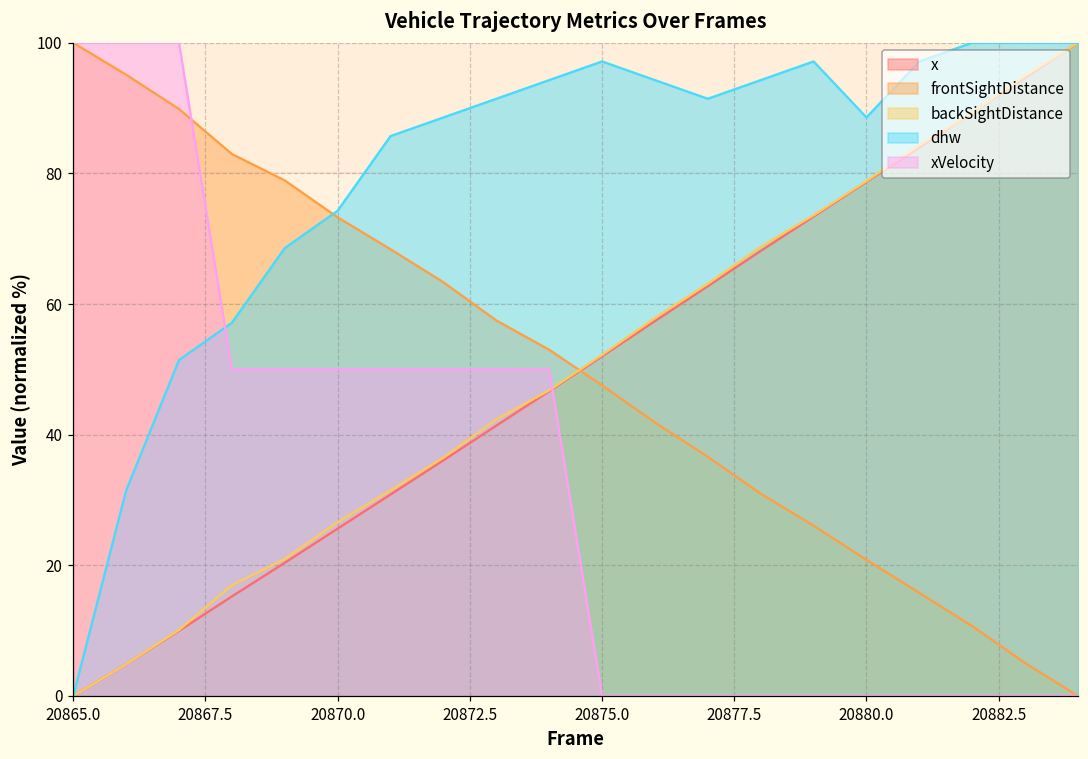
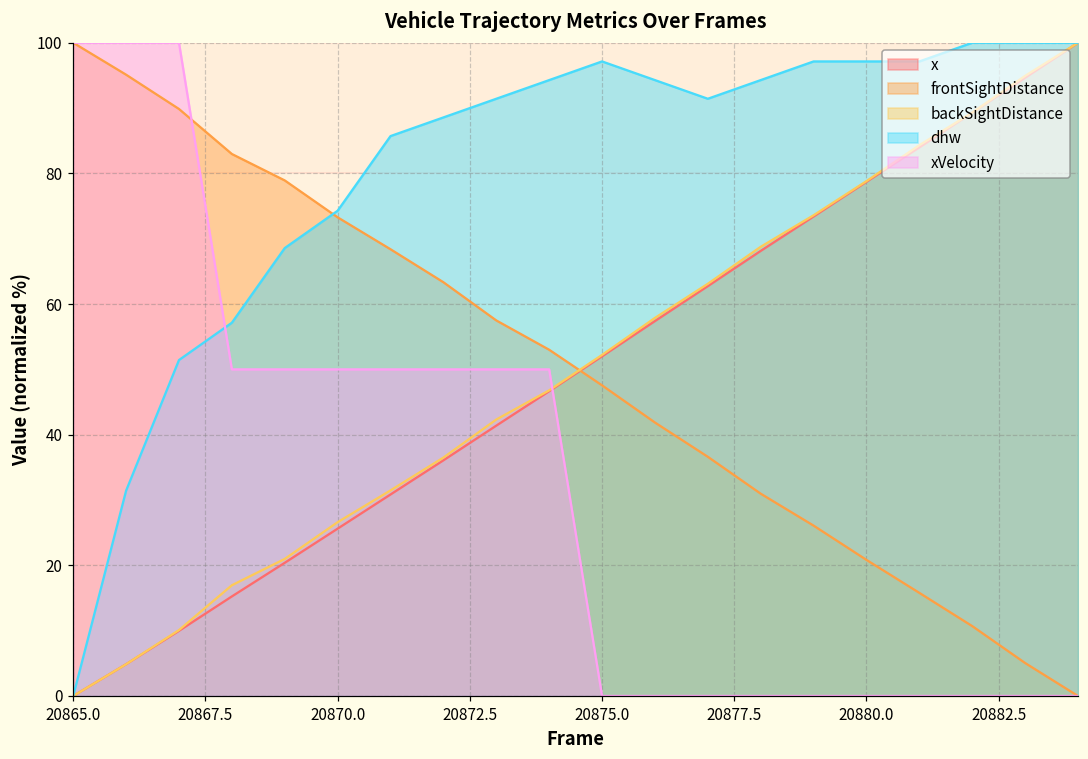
  {
    "dhw": {
      "20870.0": 74,
      "20875.0": 97,
-     "20880.0": 89
+     "20880.0": 97
    },
    "xVelocity": {
      "20870.0": 50,
      "20875.0": 0,
      "20880.0": 0
    }
  }
